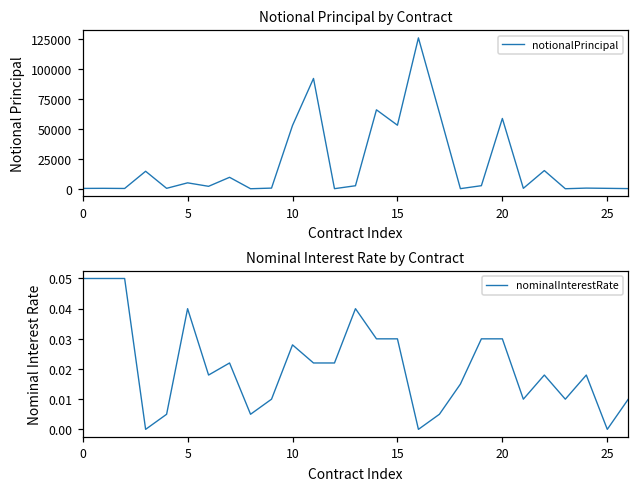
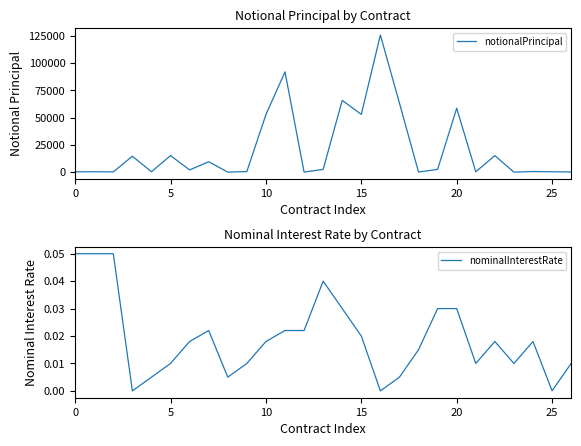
  {
    "Notional Principal by Contract": {
      "0": 0,
-     "5": 5000,
+     "5": 15000,
      "10": 53000,
      "15": 53000,
      "20": 59000,
      "25": 0
    },
    "Nominal Interest Rate by Contract": {
      "0": 0.050,
-     "5": 0.04,
-     "10": 0.028,
-     "15": 0.03,
+     "5": 0.01,
+     "10": 0.018,
+     "15": 0.02,
      "20": 0.030,
      "25": 0.000
    }
  }
